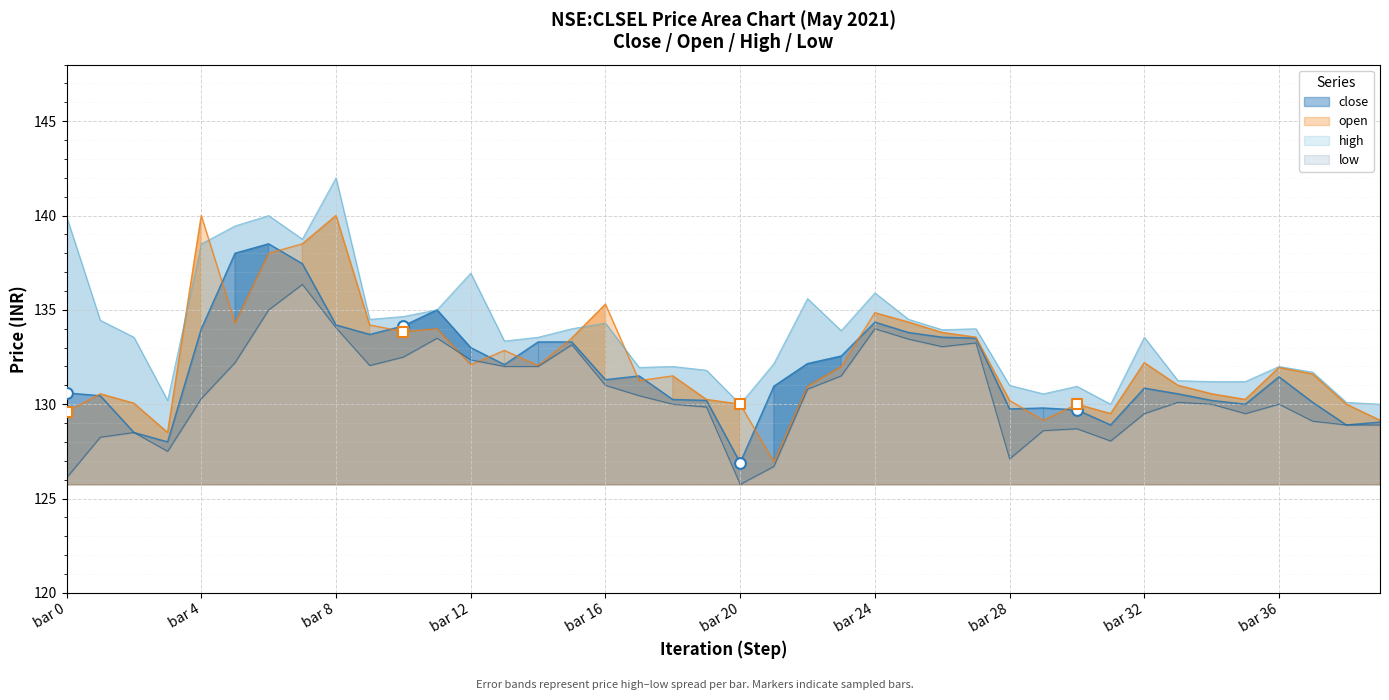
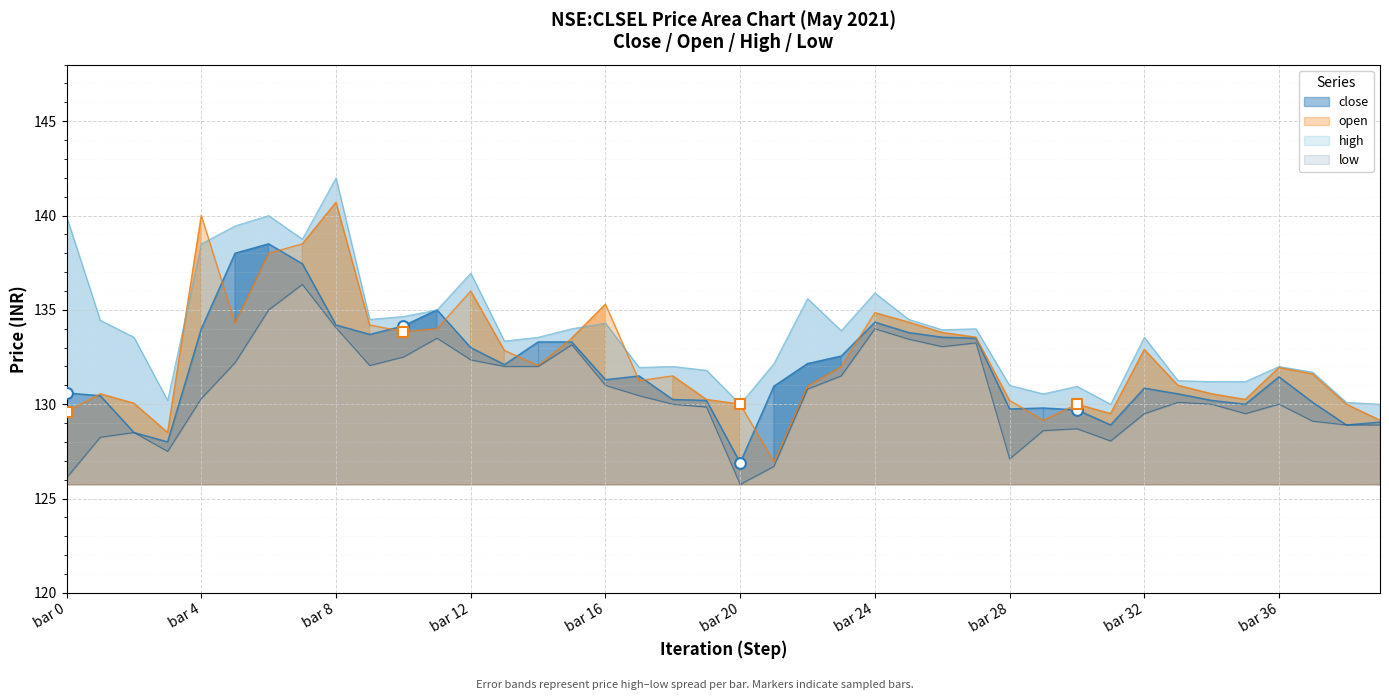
  {
    "open": {
      "bar 4": 140.0,
-     "bar 8": 140.0,
-     "bar 12": 132.1,
+     "bar 8": 140.7,
+     "bar 12": 136.0,
      "bar 16": 135.3,
      "bar 24": 134.9,
      "bar 28": 130.2,
-     "bar 32": 132.2
+     "bar 32": 132.9
    }
  }
